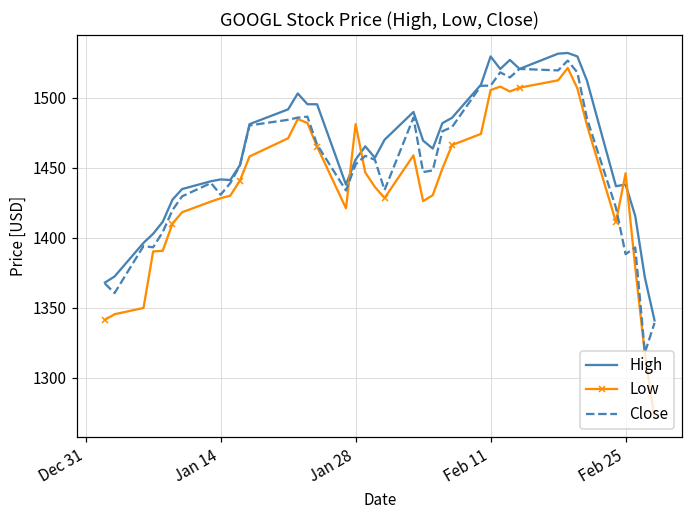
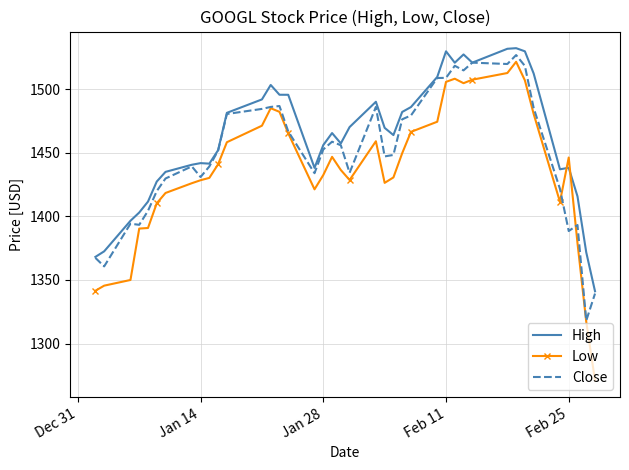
  {
    "Low": {
      "Jan 14": 1428,
-     "Jan 28": 1481,
+     "Jan 28": 1432,
      "Feb 11": 1506,
      "Feb 25": 1446
    }
  }
